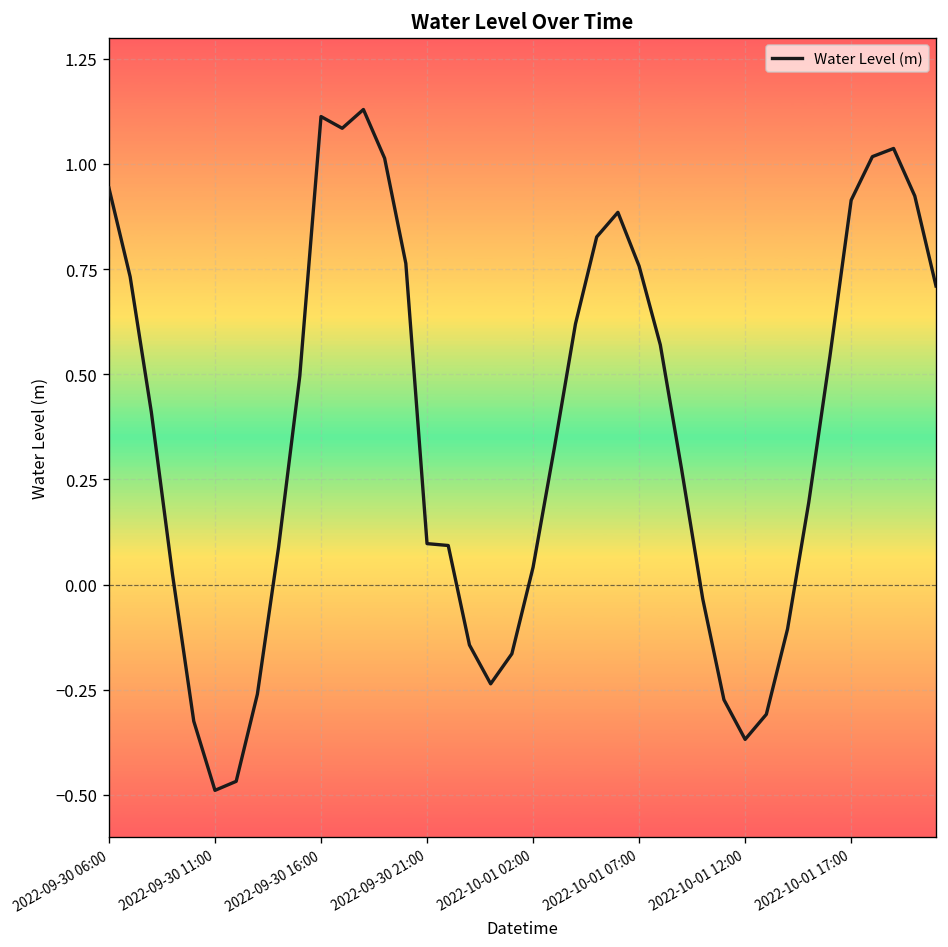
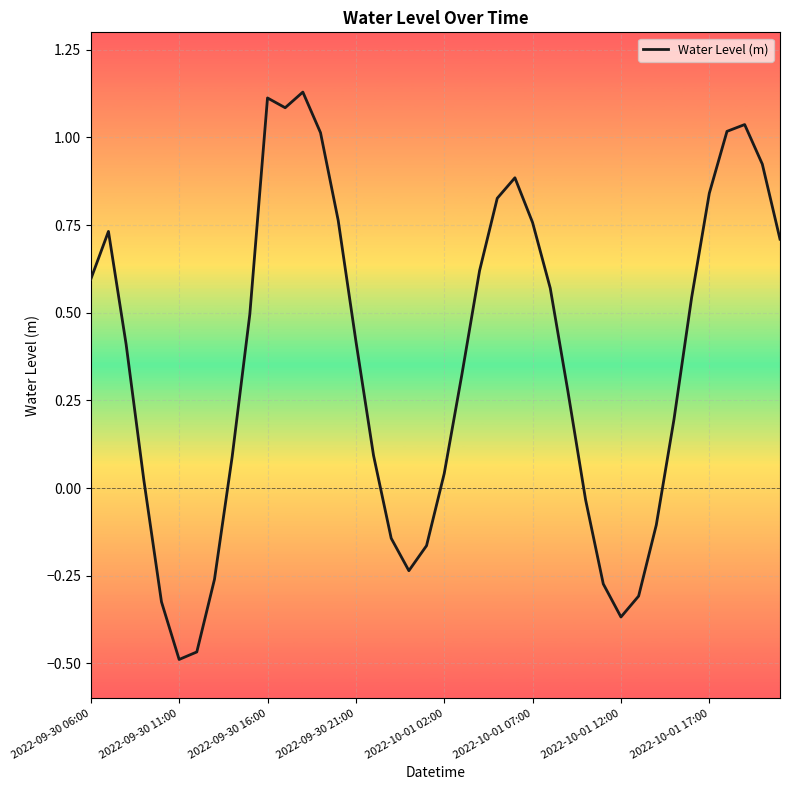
  {
-   "2022-09-30 06:00": 0.94,
+   "2022-09-30 06:00": 0.60,
    "2022-09-30 11:00": -0.49,
    "2022-09-30 16:00": 1.11,
-   "2022-09-30 21:00": 0.10,
+   "2022-09-30 21:00": 0.42,
    "2022-10-01 02:00": 0.04,
    "2022-10-01 07:00": 0.76,
    "2022-10-01 12:00": -0.37,
-   "2022-10-01 17:00": 0.91
+   "2022-10-01 17:00": 0.84
  }
